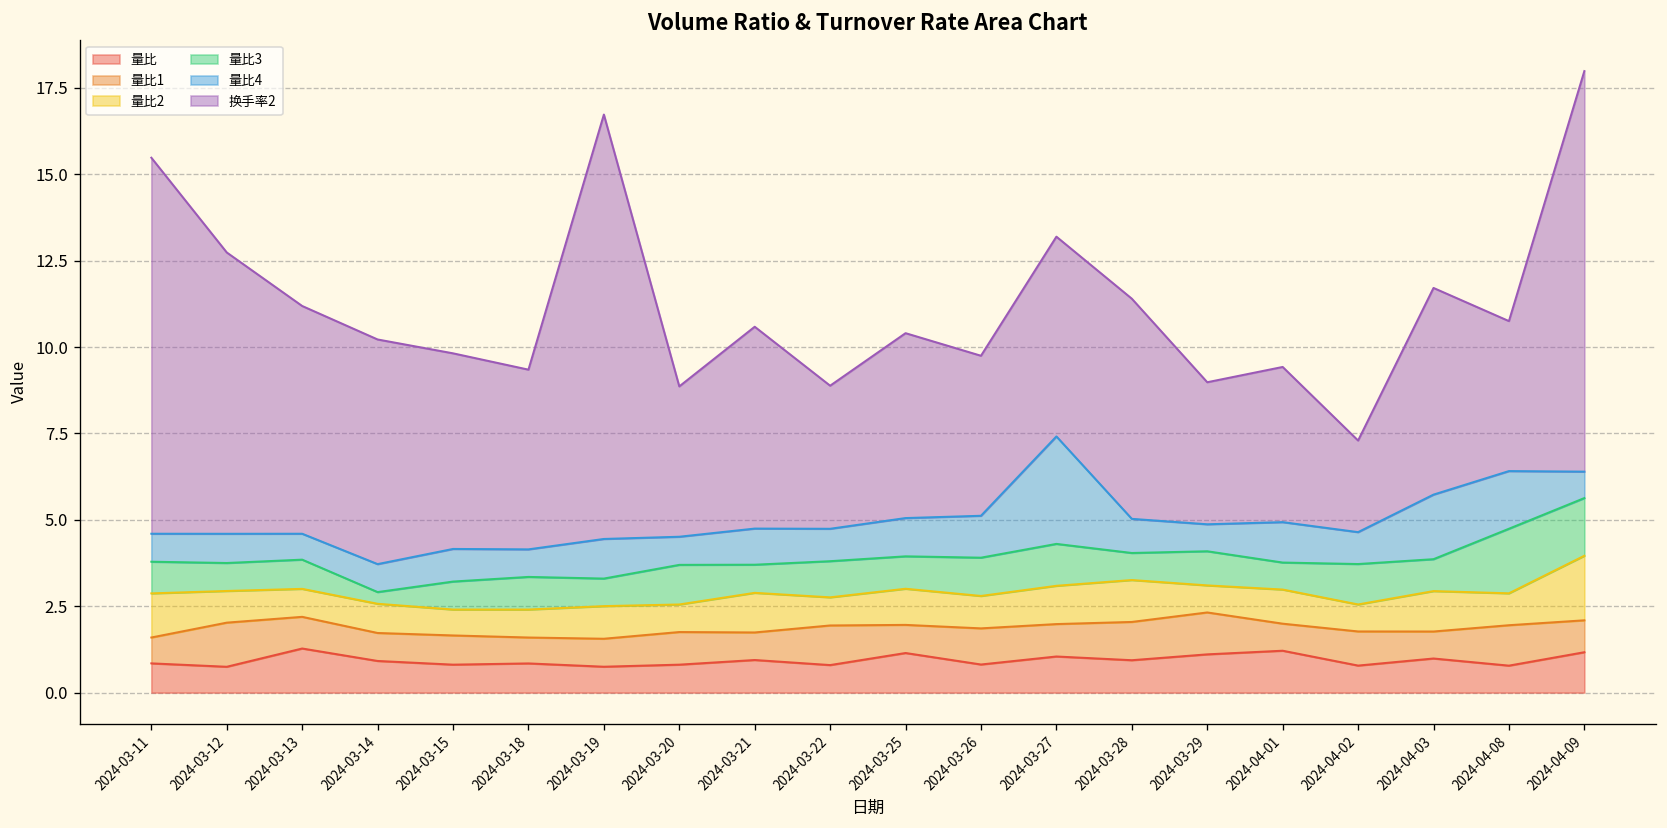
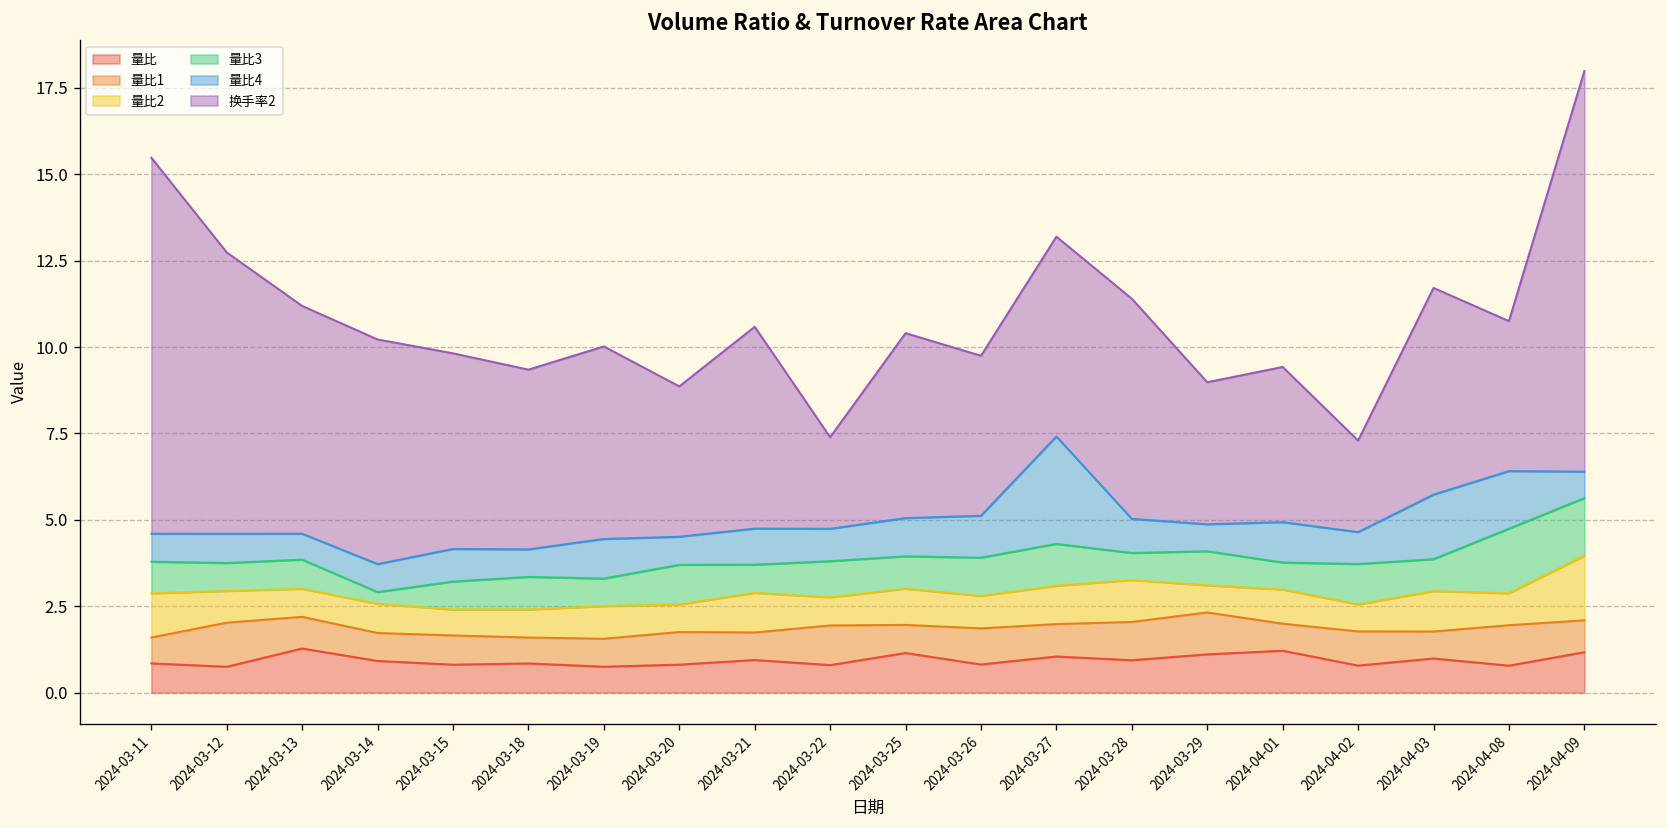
  {
    "量比3": {
      "2024-03-11": 0.9,
      "2024-03-12": 0.8,
      "2024-03-13": 0.8,
      "2024-03-14": 0.3,
      "2024-03-15": 0.8,
      "2024-03-18": 0.9,
      "2024-03-19": 0.8,
      "2024-03-20": 1.1,
      "2024-03-21": 0.8,
      "2024-03-22": 1.0,
      "2024-03-25": 0.9,
      "2024-03-26": 1.1,
      "2024-03-27": 1.2,
      "2024-03-28": 0.8,
      "2024-03-29": 1.0,
      "2024-04-01": 0.8,
      "2024-04-02": 1.2,
      "2024-04-03": 0.9,
      "2024-04-08": 1.9,
      "2024-04-09": 1.7
    },
    "量比4": {
      "2024-03-11": 0.8,
      "2024-03-12": 0.8,
      "2024-03-13": 0.7,
      "2024-03-14": 0.8,
      "2024-03-15": 0.9,
      "2024-03-18": 0.8,
      "2024-03-19": 1.1,
      "2024-03-20": 0.8,
      "2024-03-21": 1.0,
      "2024-03-22": 0.9,
      "2024-03-25": 1.1,
      "2024-03-26": 1.2,
      "2024-03-27": 3.1,
      "2024-03-28": 1.0,
      "2024-03-29": 0.8,
      "2024-04-01": 1.2,
      "2024-04-02": 0.9,
      "2024-04-03": 1.9,
      "2024-04-08": 1.7,
      "2024-04-09": 0.8
    },
    "换手率2": {
      "2024-03-11": 10.9,
      "2024-03-12": 8.1,
      "2024-03-13": 6.6,
      "2024-03-14": 6.5,
      "2024-03-15": 5.7,
      "2024-03-18": 5.2,
-     "2024-03-19": 12.3,
+     "2024-03-19": 5.6,
      "2024-03-20": 4.4,
      "2024-03-21": 5.8,
-     "2024-03-22": 4.1,
+     "2024-03-22": 2.6,
      "2024-03-25": 5.4,
      "2024-03-26": 4.6,
      "2024-03-27": 5.8,
      "2024-03-28": 6.4,
      "2024-03-29": 4.1,
      "2024-04-01": 4.5,
      "2024-04-02": 2.6,
      "2024-04-03": 6.0,
      "2024-04-08": 4.3,
      "2024-04-09": 11.6
    }
  }
